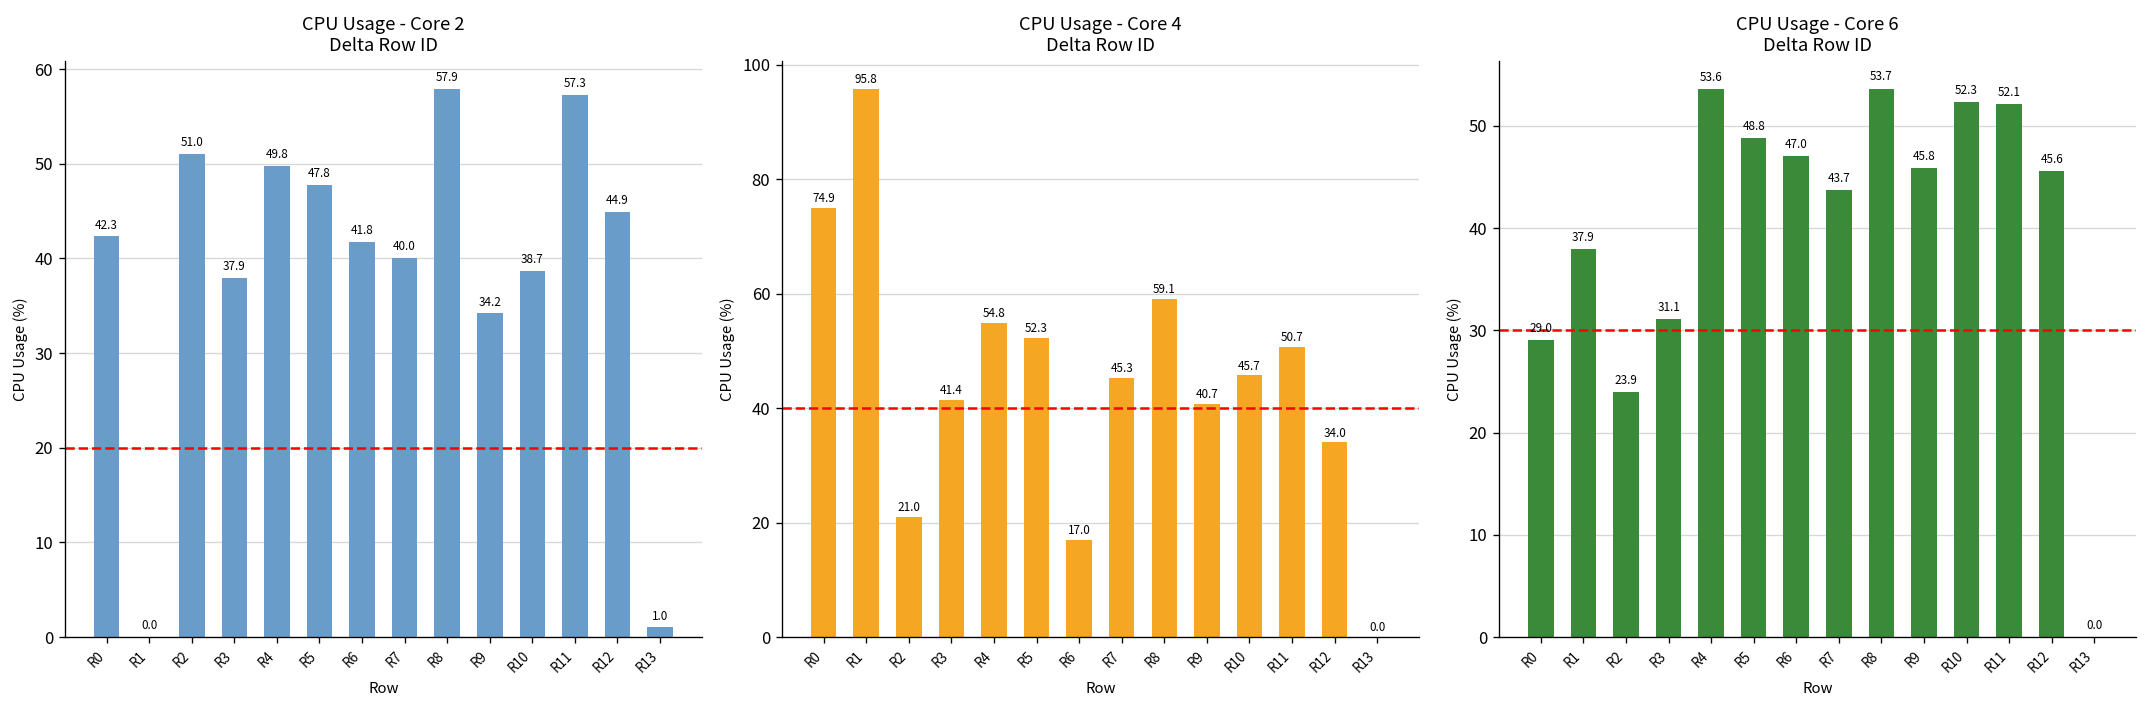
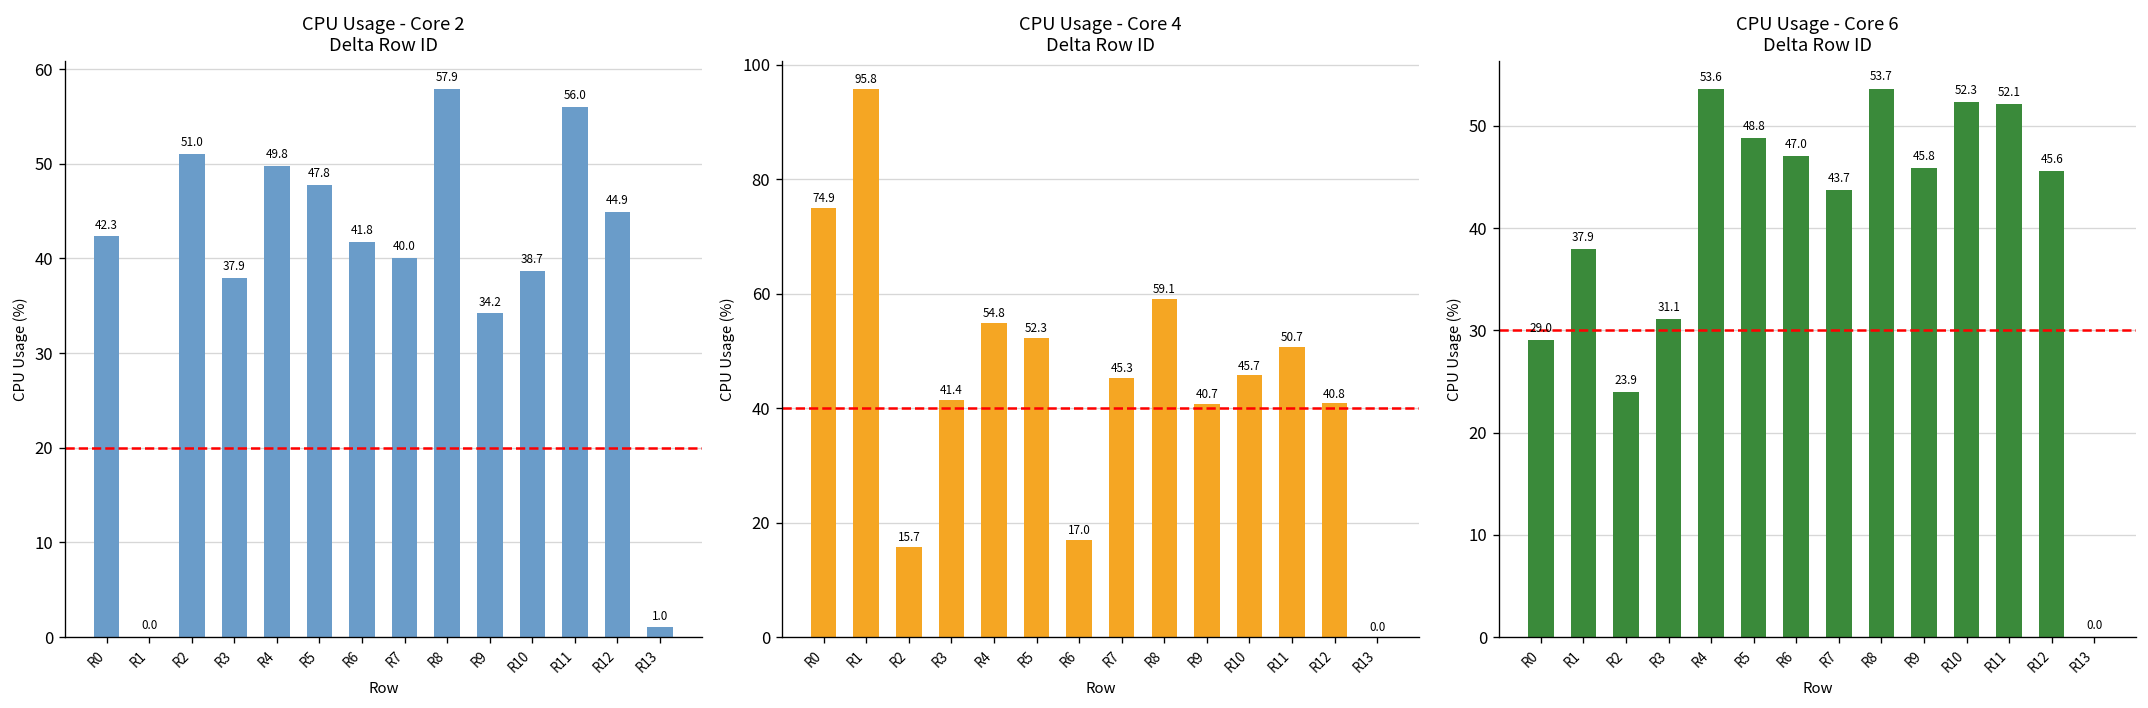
  {
    "CPU Usage - Core 2 Delta Row ID": {
      "R0": 42.3,
      "R1": 0.0,
      "R2": 51.0,
      "R3": 37.9,
      "R4": 49.8,
      "R5": 47.8,
      "R6": 41.8,
      "R7": 40.0,
      "R8": 57.9,
      "R9": 34.2,
      "R10": 38.7,
-     "R11": 57.3,
+     "R11": 56.0,
      "R12": 44.9,
      "R13": 1.0
    },
    "CPU Usage - Core 4 Delta Row ID": {
      "R0": 74.9,
      "R1": 95.8,
-     "R2": 21.0,
+     "R2": 15.7,
      "R3": 41.4,
      "R4": 54.8,
      "R5": 52.3,
      "R6": 17.0,
      "R7": 45.3,
      "R8": 59.1,
      "R9": 40.7,
      "R10": 45.7,
      "R11": 50.7,
-     "R12": 34.0,
+     "R12": 40.8,
      "R13": 0.0
    },
    "CPU Usage - Core 6 Delta Row ID": {
      "R0": 29.0,
      "R1": 37.9,
      "R2": 23.9,
      "R3": 31.1,
      "R4": 53.6,
      "R5": 48.8,
      "R6": 47.0,
      "R7": 43.7,
      "R8": 53.7,
      "R9": 45.8,
      "R10": 52.3,
      "R11": 52.1,
      "R12": 45.6,
      "R13": 0.0
    }
  }
